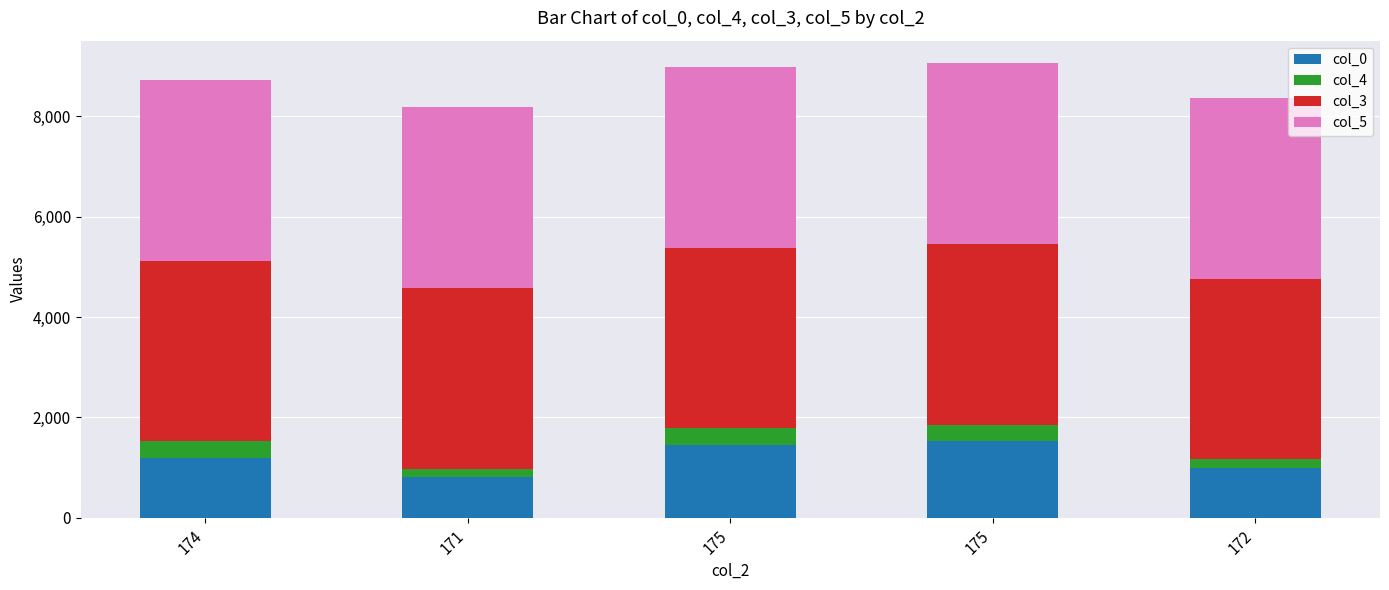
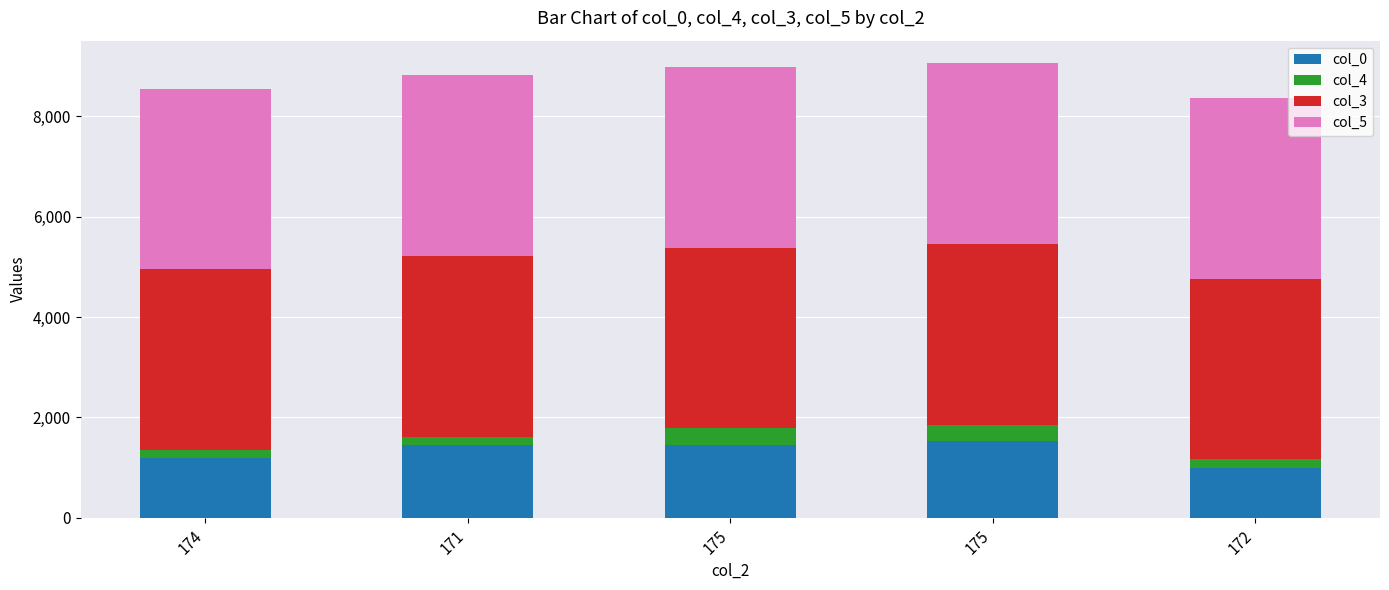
  {
    "col_0": {
      "174": "1,200",
-     "171": "800",
+     "171": "1,500",
      "172": "1,000"
    },
    "col_4": {
-     "174": "300",
+     "174": "200",
      "171": "200",
      "172": "200"
    },
    "col_3": {
      "174": "3,600",
      "171": "3,600",
      "172": "3,600"
    },
    "col_5": {
      "174": "3,600",
      "171": "3,600",
      "172": "3,600"
    }
  }
